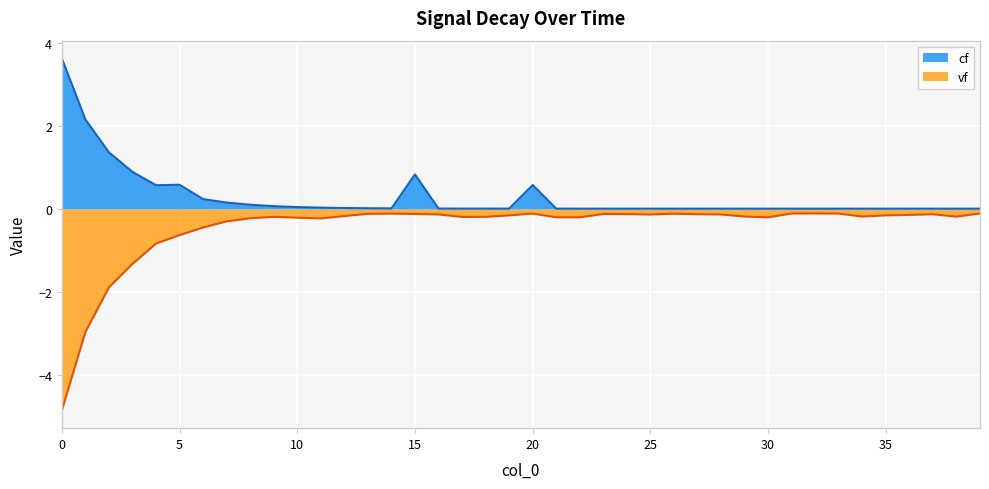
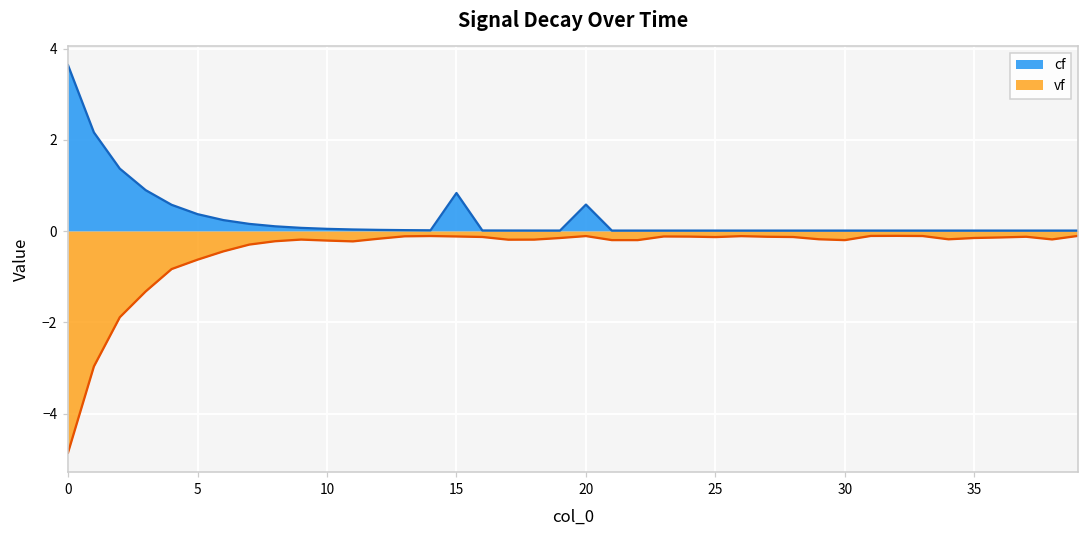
  {
    "cf": {
      "0": 3.6,
-     "5": 0.6,
+     "5": 0.4,
      "15": 0.8,
      "20": 0.6
    }
  }
